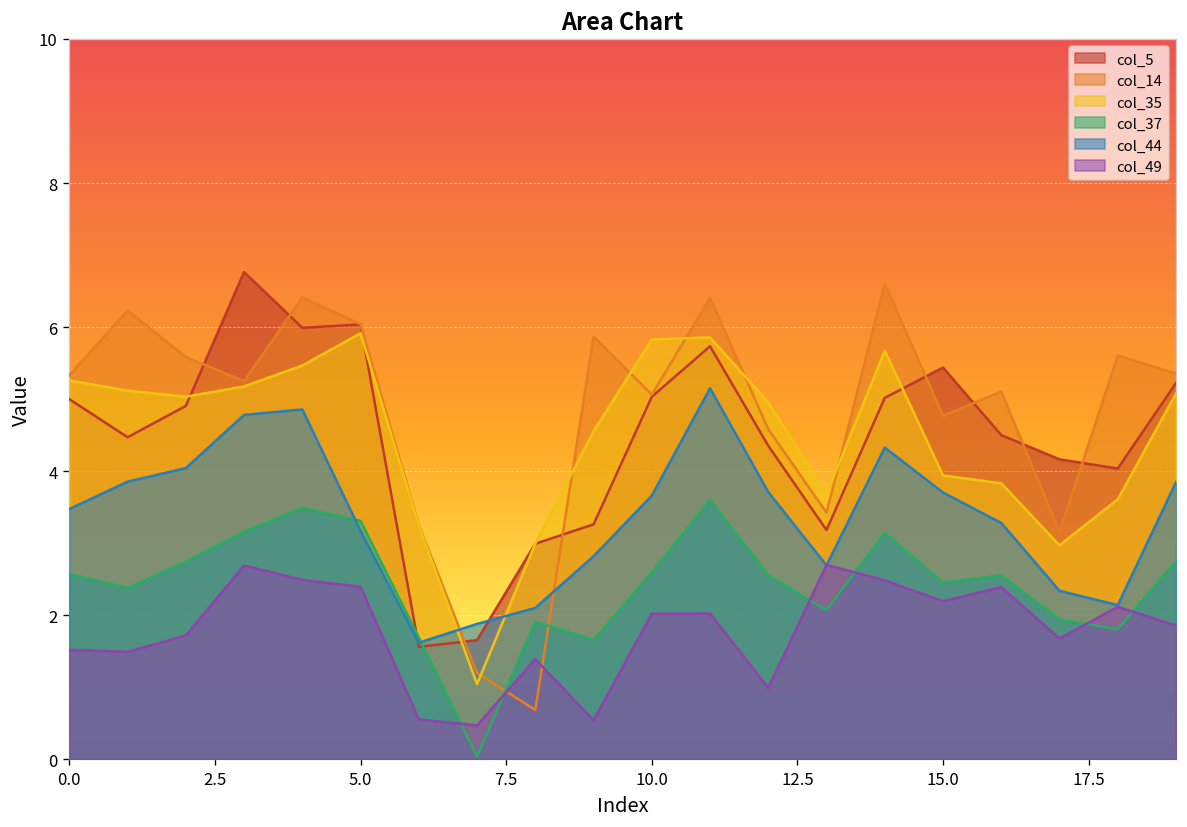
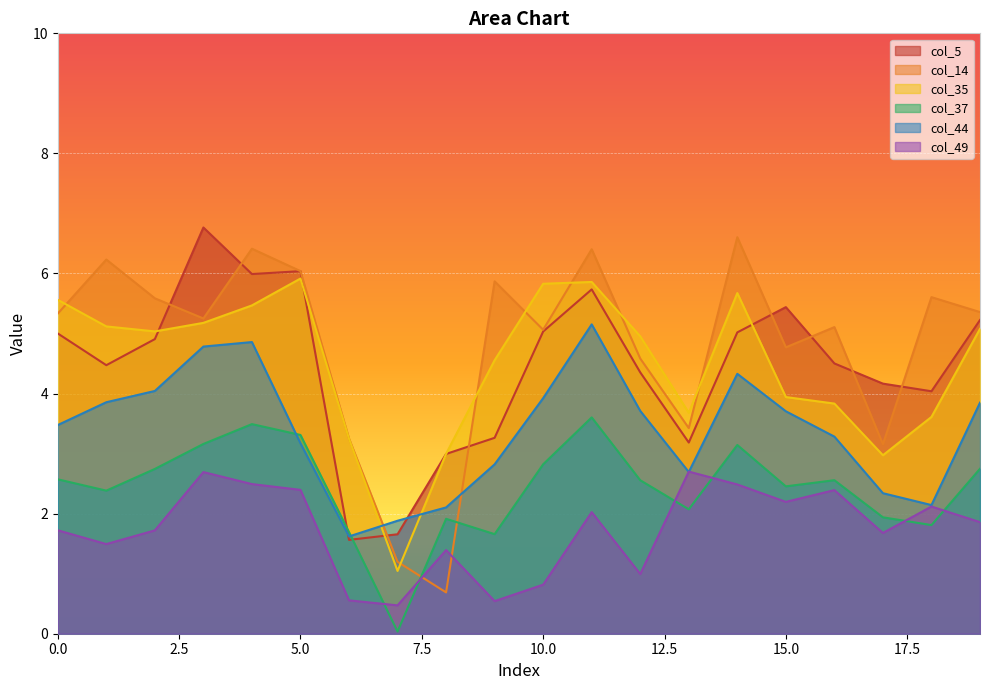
  {
    "col_35": {
-     "0.0": 5.3,
+     "0.0": 5.6,
      "5.0": 5.9,
      "10.0": 5.8,
      "15.0": 3.9
    },
    "col_37": {
      "0.0": 2.6,
      "5.0": 3.3,
-     "10.0": 2.6,
+     "10.0": 2.8,
      "15.0": 2.5
    },
    "col_44": {
      "0.0": 3.5,
      "5.0": 3.2,
-     "10.0": 3.7,
+     "10.0": 3.9,
      "15.0": 3.7
    },
    "col_49": {
-     "0.0": 1.5,
+     "0.0": 1.7,
      "5.0": 2.4,
-     "10.0": 2.0,
+     "10.0": 0.8,
      "15.0": 2.2
    }
  }
